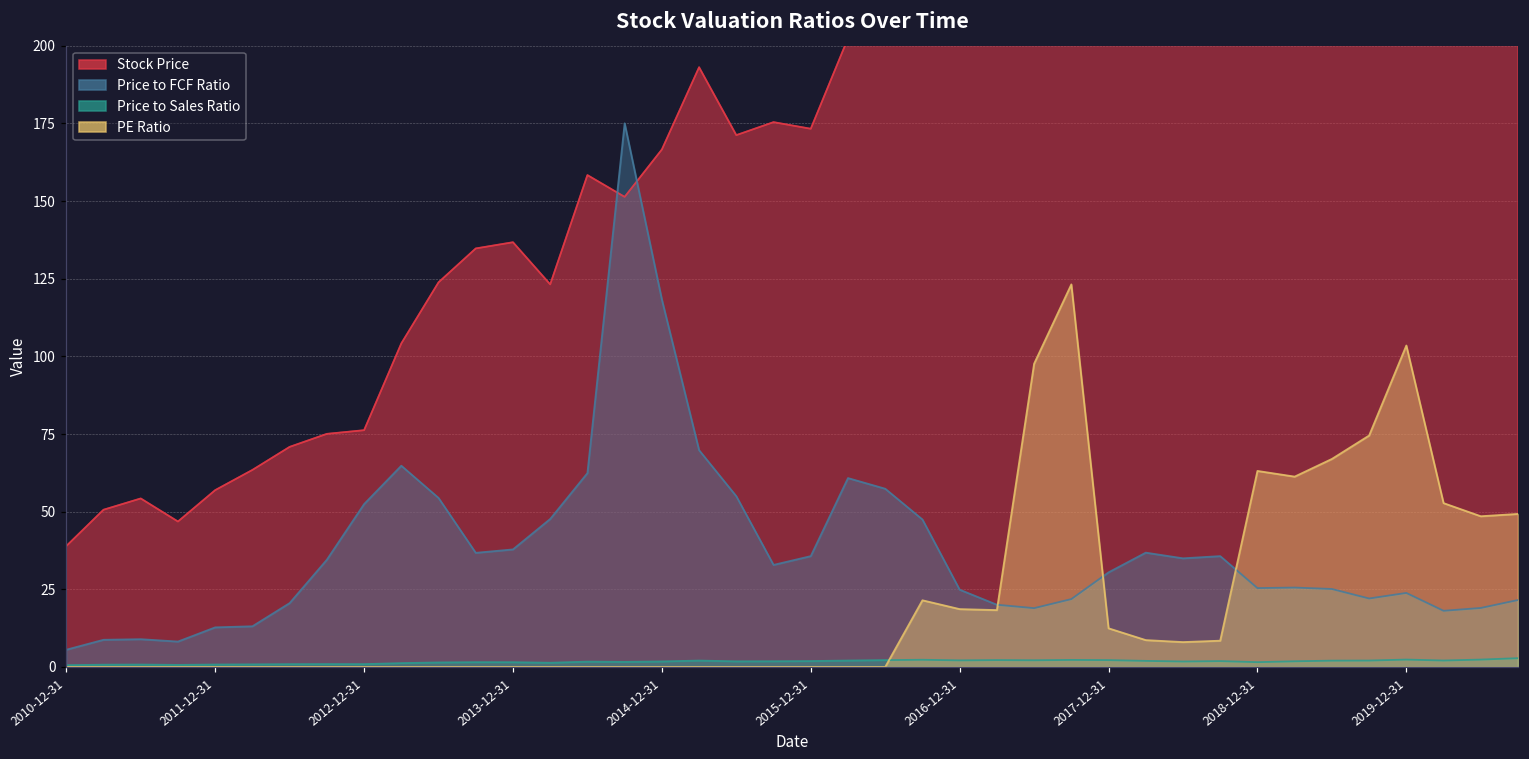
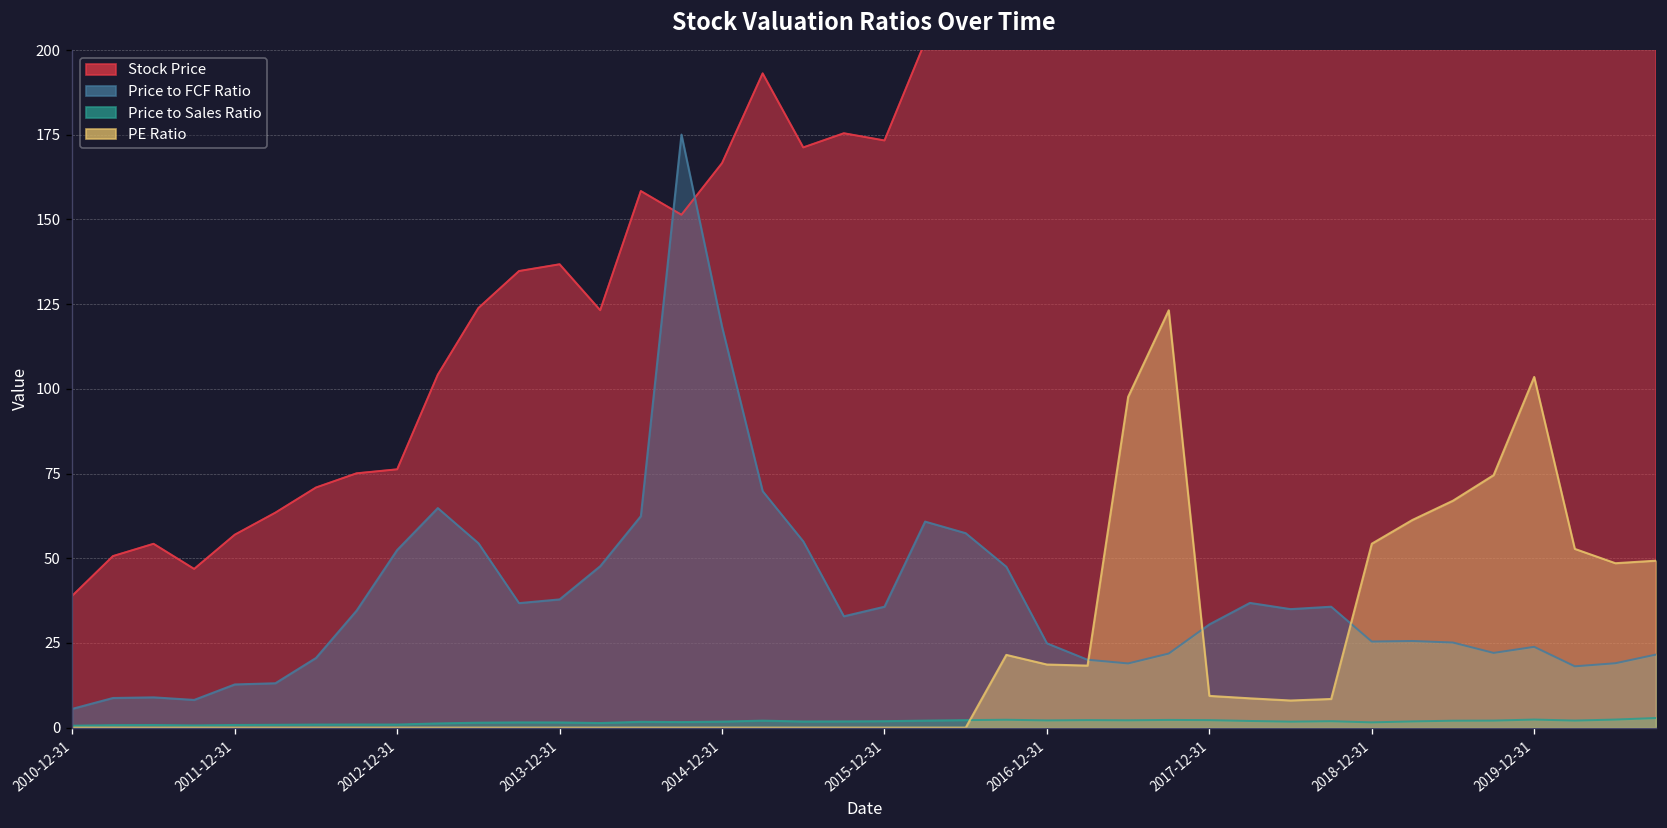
  {
    "Stock Price": {
      "2010-12-31": 39,
      "2011-12-31": 57,
      "2012-12-31": 76,
      "2013-12-31": 137,
      "2014-12-31": 167,
      "2015-12-31": 173
    },
    "PE Ratio": {
      "2013-12-31": 0,
      "2014-12-31": 0,
      "2015-12-31": 0,
      "2016-12-31": 19,
-     "2017-12-31": 12,
-     "2018-12-31": 63,
+     "2017-12-31": 9,
+     "2018-12-31": 54,
      "2019-12-31": 104
    }
  }
